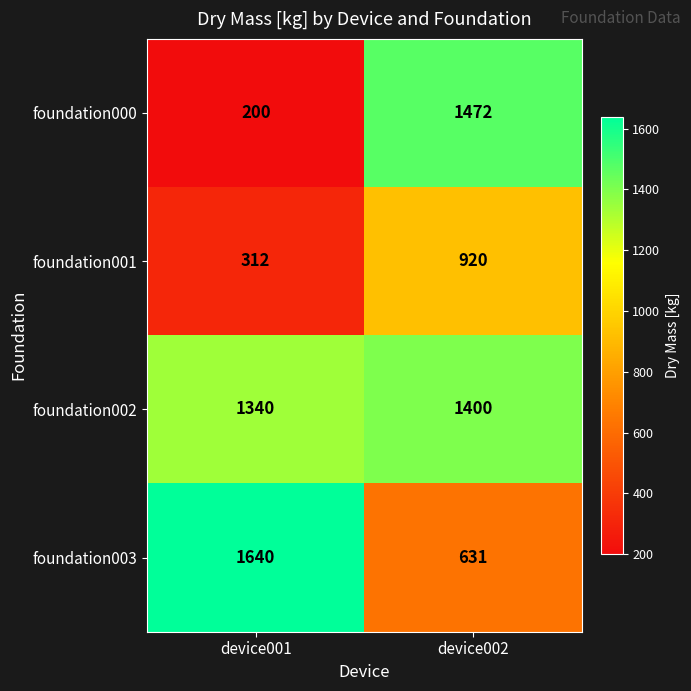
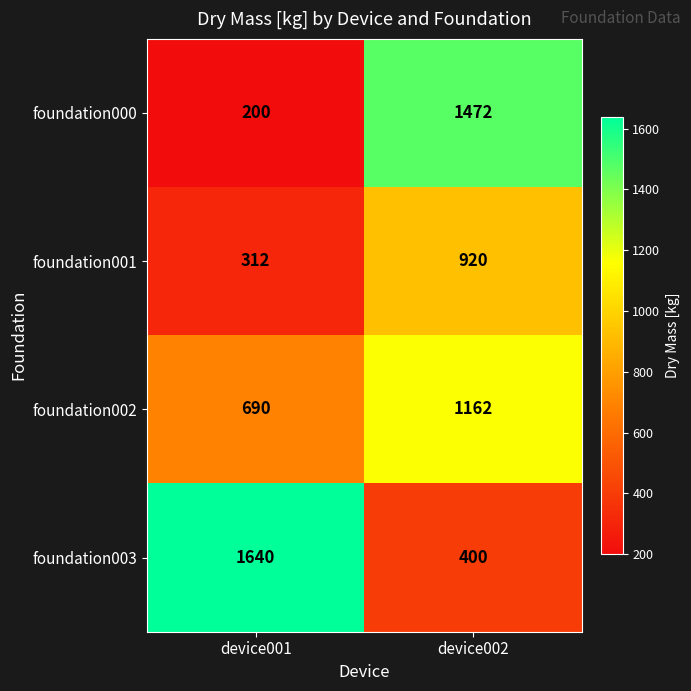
  {
    "foundation000": {
      "device001": 200,
      "device002": 1472
    },
    "foundation001": {
      "device001": 312,
      "device002": 920
    },
    "foundation002": {
-     "device001": 1340,
-     "device002": 1400
+     "device001": 690,
+     "device002": 1162
    },
    "foundation003": {
      "device001": 1640,
-     "device002": 631
+     "device002": 400
    }
  }
